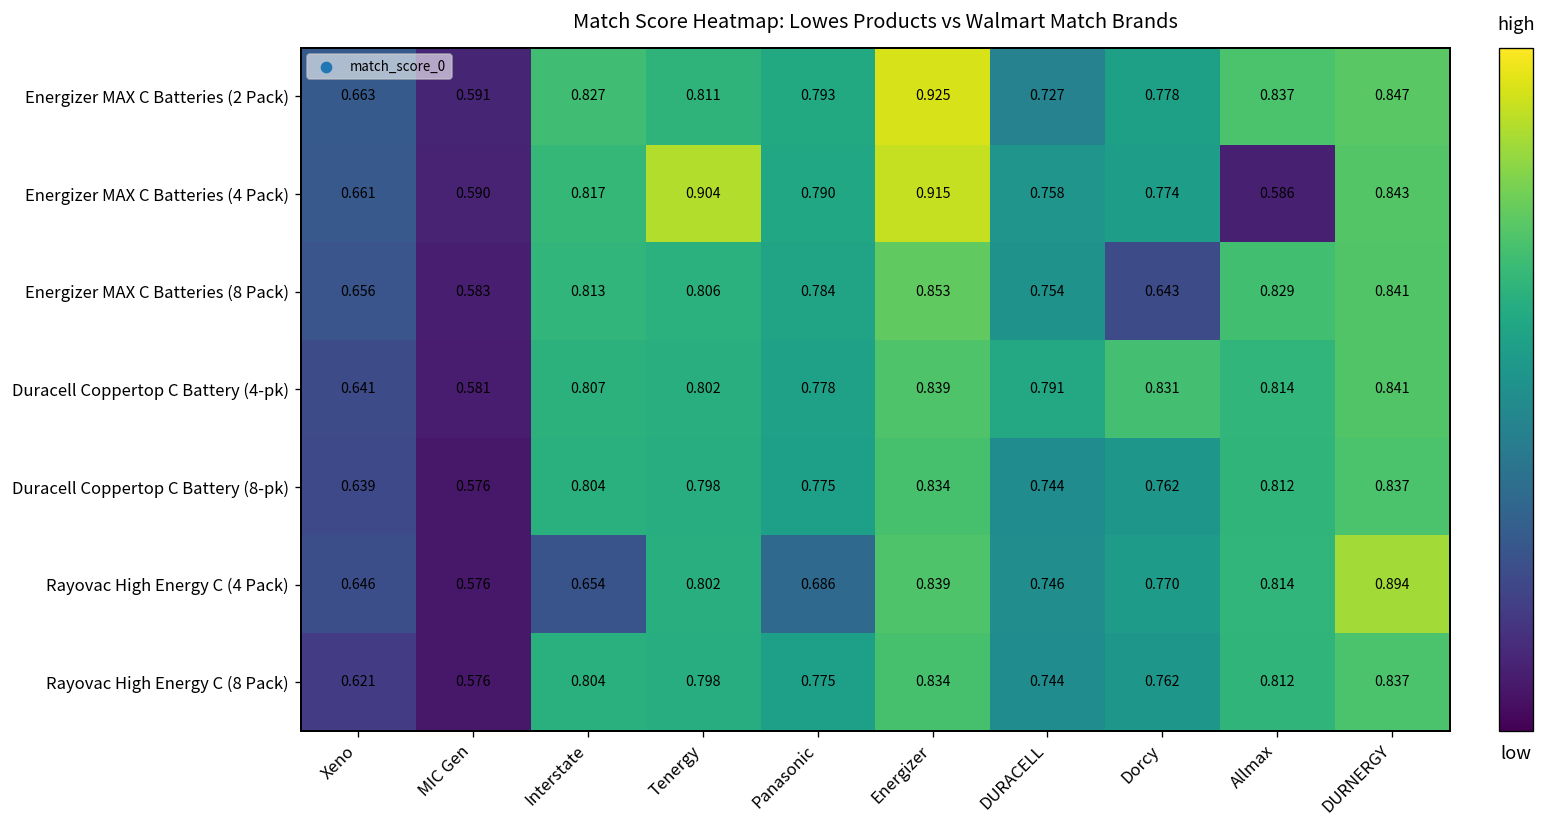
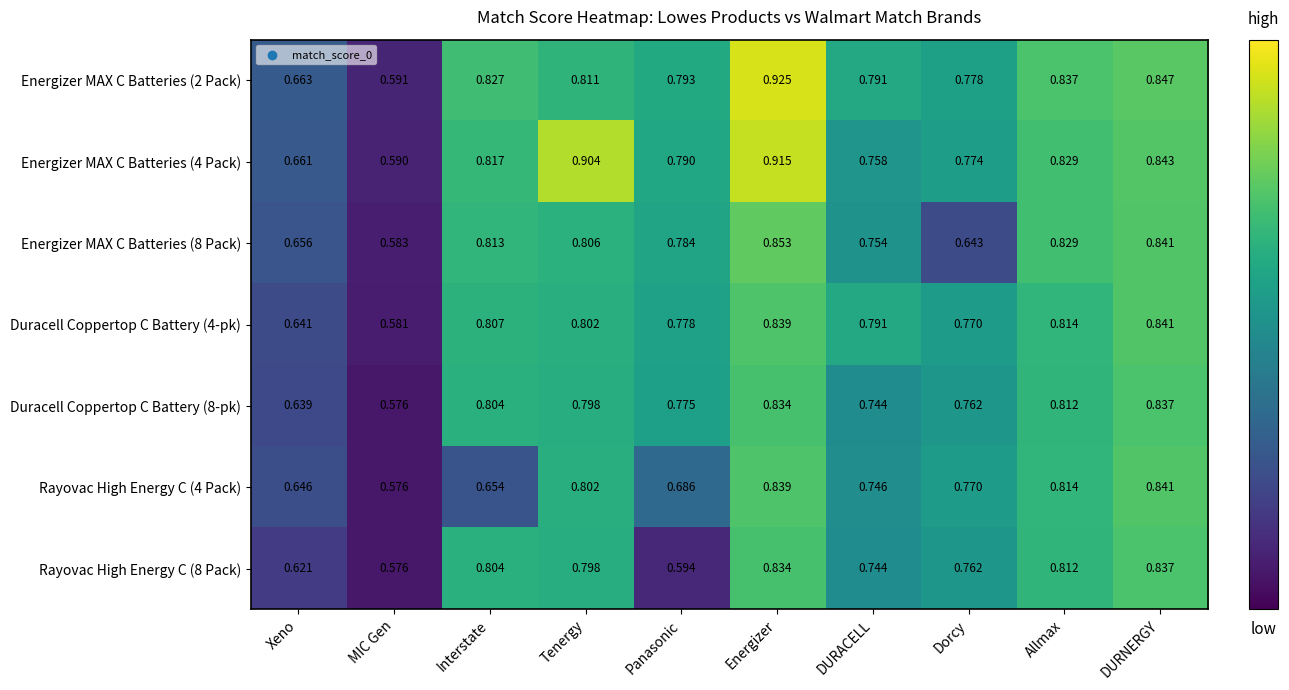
  {
    "Energizer MAX C Batteries (2 Pack)": {
      "Xeno": 0.663,
      "MIC Gen": 0.591,
      "Interstate": 0.827,
      "Tenergy": 0.811,
      "Panasonic": 0.793,
      "Energizer": 0.925,
-     "DURACELL": 0.727,
+     "DURACELL": 0.791,
      "Dorcy": 0.778,
      "Allmax": 0.837,
      "DURNERGY": 0.847
    },
    "Energizer MAX C Batteries (4 Pack)": {
      "Xeno": 0.661,
      "MIC Gen": 0.590,
      "Interstate": 0.817,
      "Tenergy": 0.904,
      "Panasonic": 0.790,
      "Energizer": 0.915,
      "DURACELL": 0.758,
      "Dorcy": 0.774,
-     "Allmax": 0.586,
+     "Allmax": 0.829,
      "DURNERGY": 0.843
    },
    "Energizer MAX C Batteries (8 Pack)": {
      "Xeno": 0.656,
      "MIC Gen": 0.583,
      "Interstate": 0.813,
      "Tenergy": 0.806,
      "Panasonic": 0.784,
      "Energizer": 0.853,
      "DURACELL": 0.754,
      "Dorcy": 0.643,
      "Allmax": 0.829,
      "DURNERGY": 0.841
    },
    "Duracell Coppertop C Battery (4-pk)": {
      "Xeno": 0.641,
      "MIC Gen": 0.581,
      "Interstate": 0.807,
      "Tenergy": 0.802,
      "Panasonic": 0.778,
      "Energizer": 0.839,
      "DURACELL": 0.791,
-     "Dorcy": 0.831,
+     "Dorcy": 0.770,
      "Allmax": 0.814,
      "DURNERGY": 0.841
    },
    "Duracell Coppertop C Battery (8-pk)": {
      "Xeno": 0.639,
      "MIC Gen": 0.576,
      "Interstate": 0.804,
      "Tenergy": 0.798,
      "Panasonic": 0.775,
      "Energizer": 0.834,
      "DURACELL": 0.744,
      "Dorcy": 0.762,
      "Allmax": 0.812,
      "DURNERGY": 0.837
    },
    "Rayovac High Energy C (4 Pack)": {
      "Xeno": 0.646,
      "MIC Gen": 0.576,
      "Interstate": 0.654,
      "Tenergy": 0.802,
      "Panasonic": 0.686,
      "Energizer": 0.839,
      "DURACELL": 0.746,
      "Dorcy": 0.770,
      "Allmax": 0.814,
-     "DURNERGY": 0.894
+     "DURNERGY": 0.841
    },
    "Rayovac High Energy C (8 Pack)": {
      "Xeno": 0.621,
      "MIC Gen": 0.576,
      "Interstate": 0.804,
      "Tenergy": 0.798,
-     "Panasonic": 0.775,
+     "Panasonic": 0.594,
      "Energizer": 0.834,
      "DURACELL": 0.744,
      "Dorcy": 0.762,
      "Allmax": 0.812,
      "DURNERGY": 0.837
    }
  }
